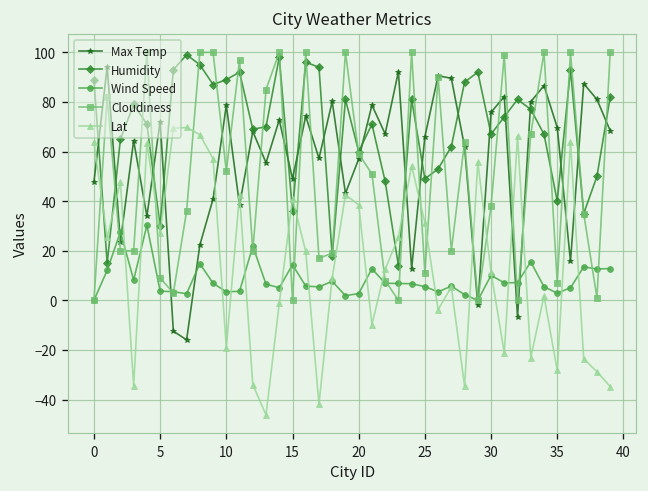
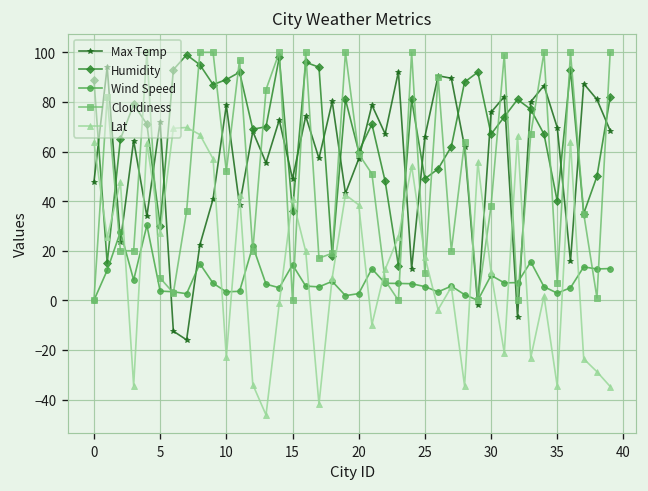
  {
    "Lat": {
      "0": 64,
      "5": 27,
-     "10": -19,
+     "10": -23,
      "15": 41,
      "20": 39,
-     "25": 31,
-     "35": -28
+     "25": 18,
+     "35": -35
    }
  }
